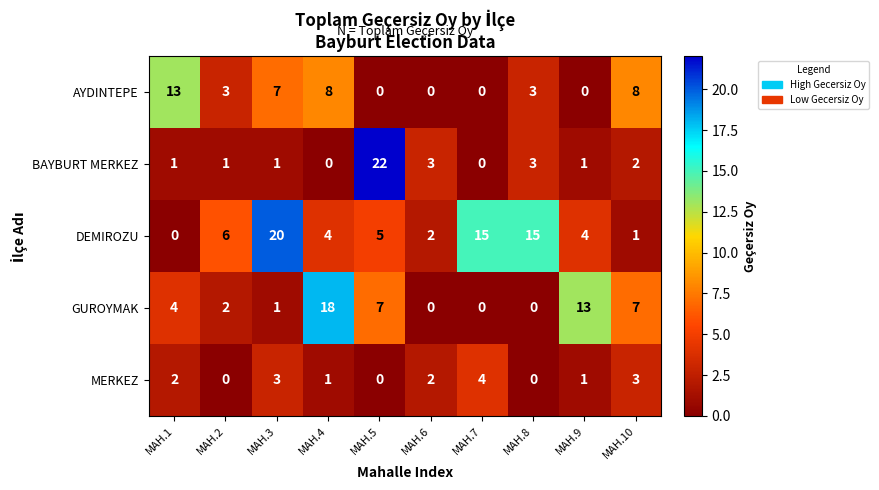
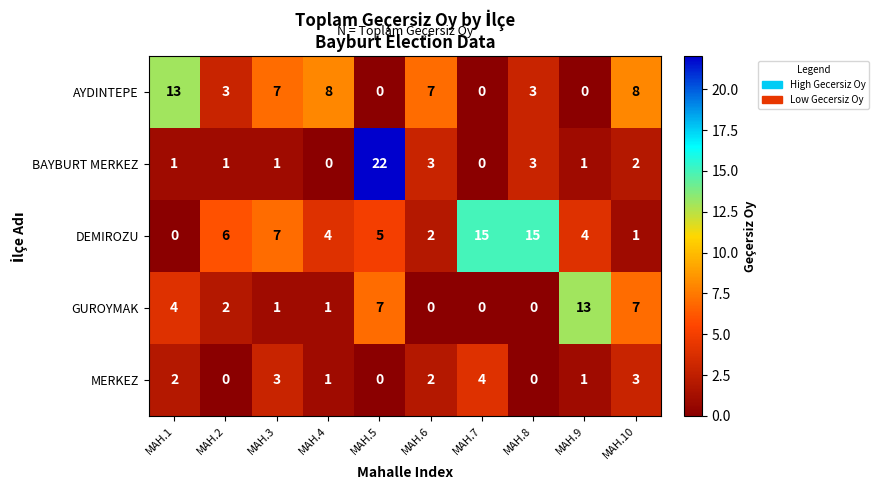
  {
    "AYDINTEPE": {
      "MAH.1": 13,
      "MAH.2": 3,
      "MAH.3": 7,
      "MAH.4": 8,
      "MAH.5": 0,
-     "MAH.6": 0,
+     "MAH.6": 7,
      "MAH.7": 0,
      "MAH.8": 3,
      "MAH.9": 0,
      "MAH.10": 8
    },
    "BAYBURT MERKEZ": {
      "MAH.1": 1,
      "MAH.2": 1,
      "MAH.3": 1,
      "MAH.4": 0,
      "MAH.5": 22,
      "MAH.6": 3,
      "MAH.7": 0,
      "MAH.8": 3,
      "MAH.9": 1,
      "MAH.10": 2
    },
    "DEMIROZU": {
      "MAH.1": 0,
      "MAH.2": 6,
-     "MAH.3": 20,
+     "MAH.3": 7,
      "MAH.4": 4,
      "MAH.5": 5,
      "MAH.6": 2,
      "MAH.7": 15,
      "MAH.8": 15,
      "MAH.9": 4,
      "MAH.10": 1
    },
    "GUROYMAK": {
      "MAH.1": 4,
      "MAH.2": 2,
      "MAH.3": 1,
-     "MAH.4": 18,
+     "MAH.4": 1,
      "MAH.5": 7,
      "MAH.6": 0,
      "MAH.7": 0,
      "MAH.8": 0,
      "MAH.9": 13,
      "MAH.10": 7
    },
    "MERKEZ": {
      "MAH.1": 2,
      "MAH.2": 0,
      "MAH.3": 3,
      "MAH.4": 1,
      "MAH.5": 0,
      "MAH.6": 2,
      "MAH.7": 4,
      "MAH.8": 0,
      "MAH.9": 1,
      "MAH.10": 3
    }
  }
